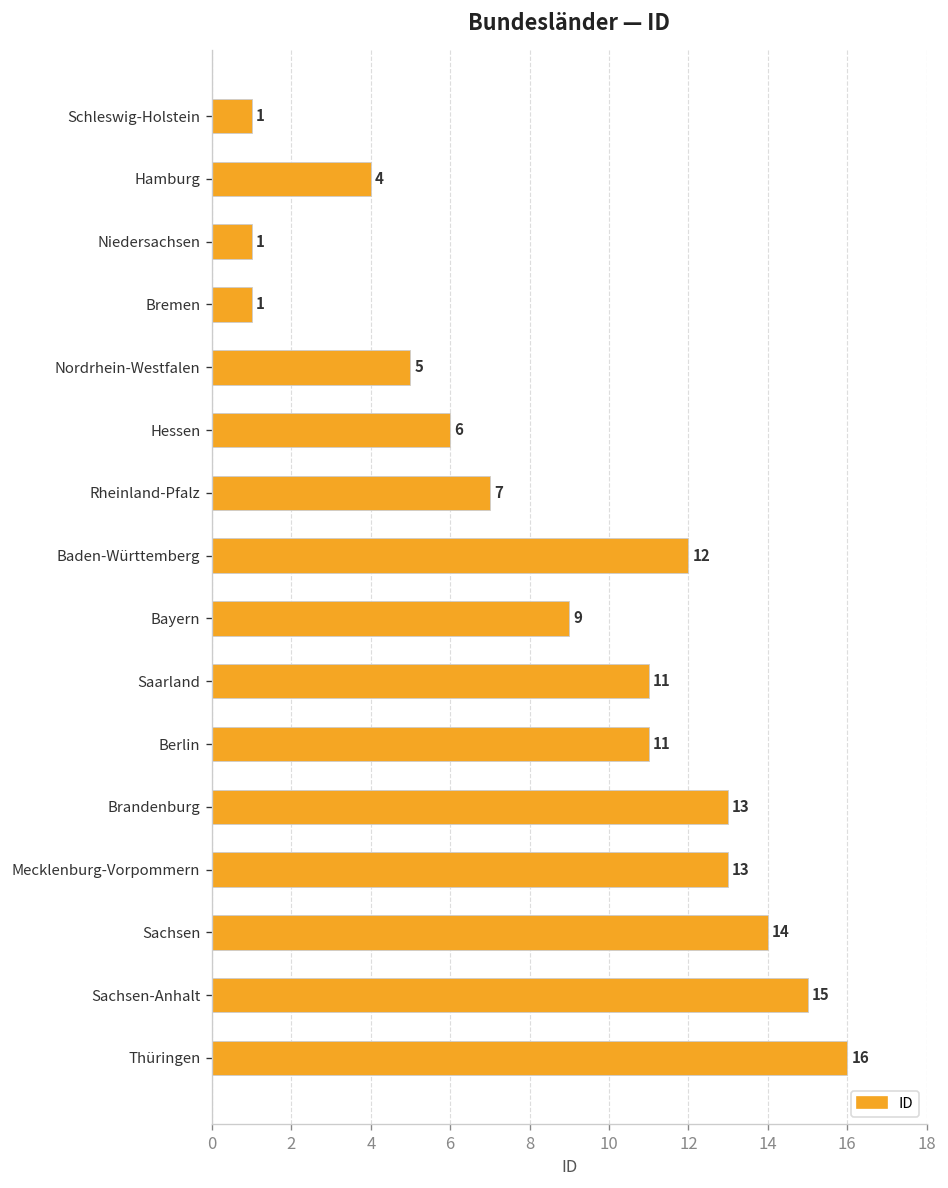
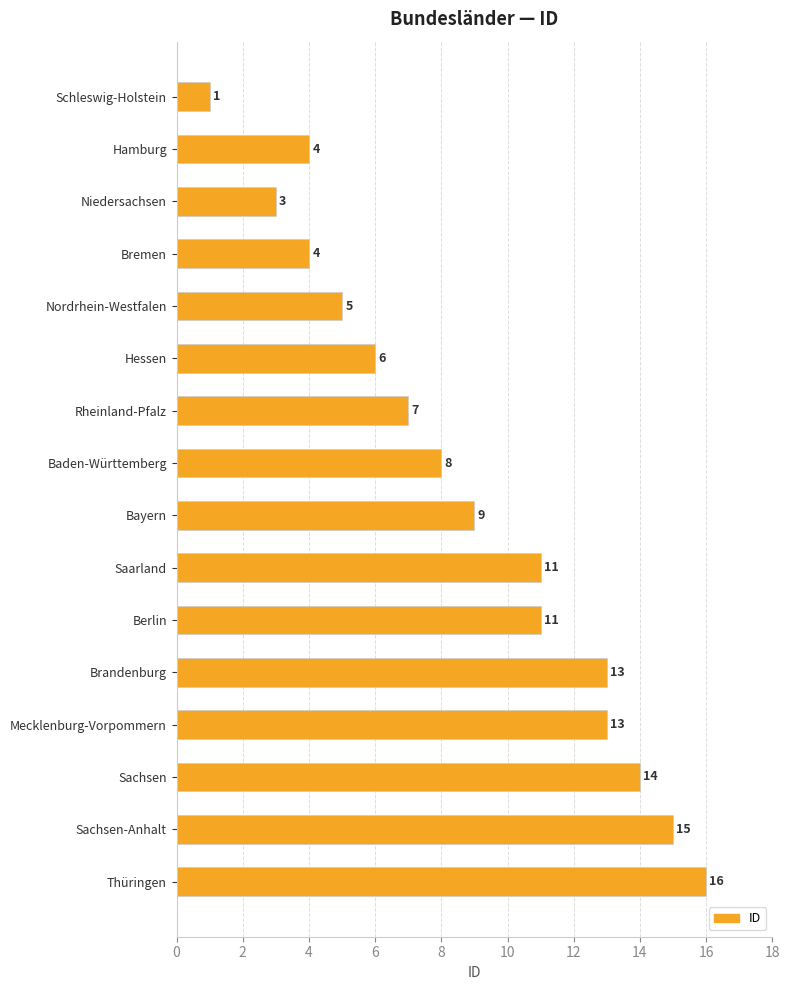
  {
    "Schleswig-Holstein": 1,
    "Hamburg": 4,
-   "Niedersachsen": 1,
-   "Bremen": 1,
+   "Niedersachsen": 3,
+   "Bremen": 4,
    "Nordrhein-Westfalen": 5,
    "Hessen": 6,
    "Rheinland-Pfalz": 7,
-   "Baden-Württemberg": 12,
+   "Baden-Württemberg": 8,
    "Bayern": 9,
    "Saarland": 11,
    "Berlin": 11,
    "Brandenburg": 13,
    "Mecklenburg-Vorpommern": 13,
    "Sachsen": 14,
    "Sachsen-Anhalt": 15,
    "Thüringen": 16
  }
